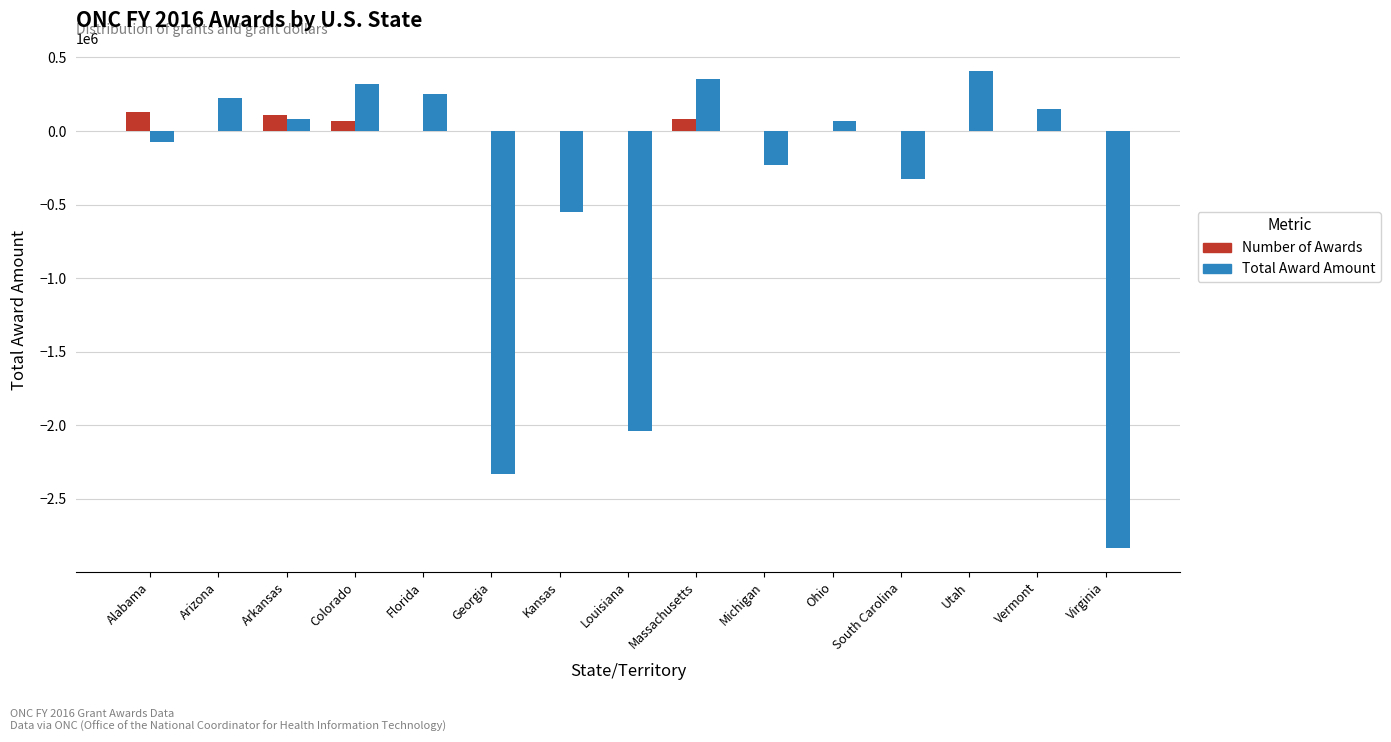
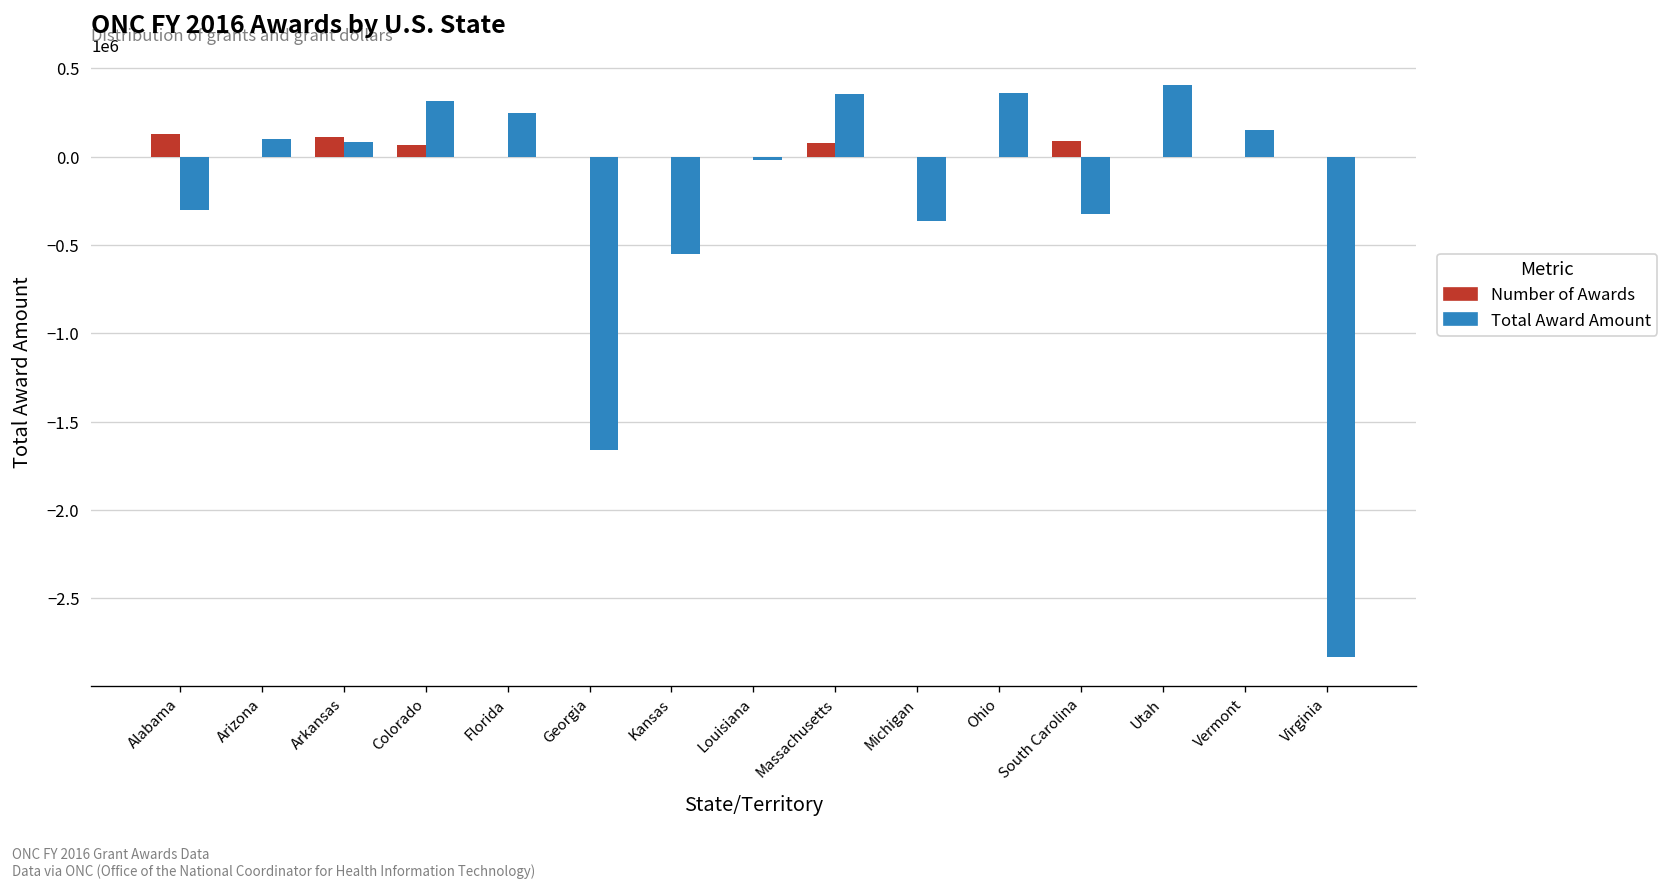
  {
    "Number of Awards": {
      "Alabama": 130000,
      "Arkansas": 110000,
      "Colorado": 70000,
      "Massachusetts": 80000,
-     "South Carolina": 0
+     "South Carolina": 90000
    },
    "Total Award Amount": {
-     "Alabama": -70000,
-     "Arizona": 230000,
+     "Alabama": -300000,
+     "Arizona": 100000,
      "Arkansas": 80000,
      "Colorado": 320000,
      "Florida": 250000,
-     "Georgia": -2330000,
+     "Georgia": -1660000,
      "Kansas": -550000,
-     "Louisiana": -2040000,
+     "Louisiana": -20000,
      "Massachusetts": 350000,
-     "Michigan": -230000,
-     "Ohio": 70000,
+     "Michigan": -360000,
+     "Ohio": 360000,
      "South Carolina": -320000,
      "Utah": 400000,
      "Vermont": 150000,
      "Virginia": -2830000
    }
  }
